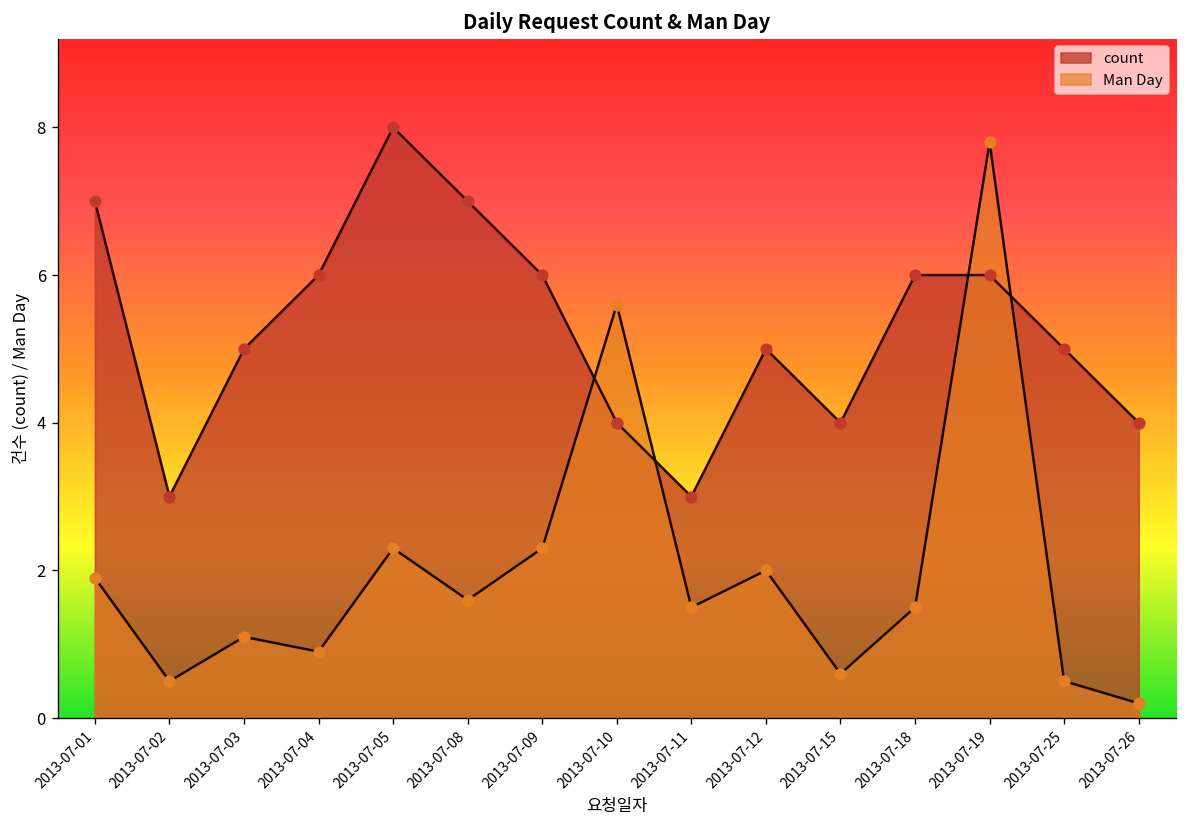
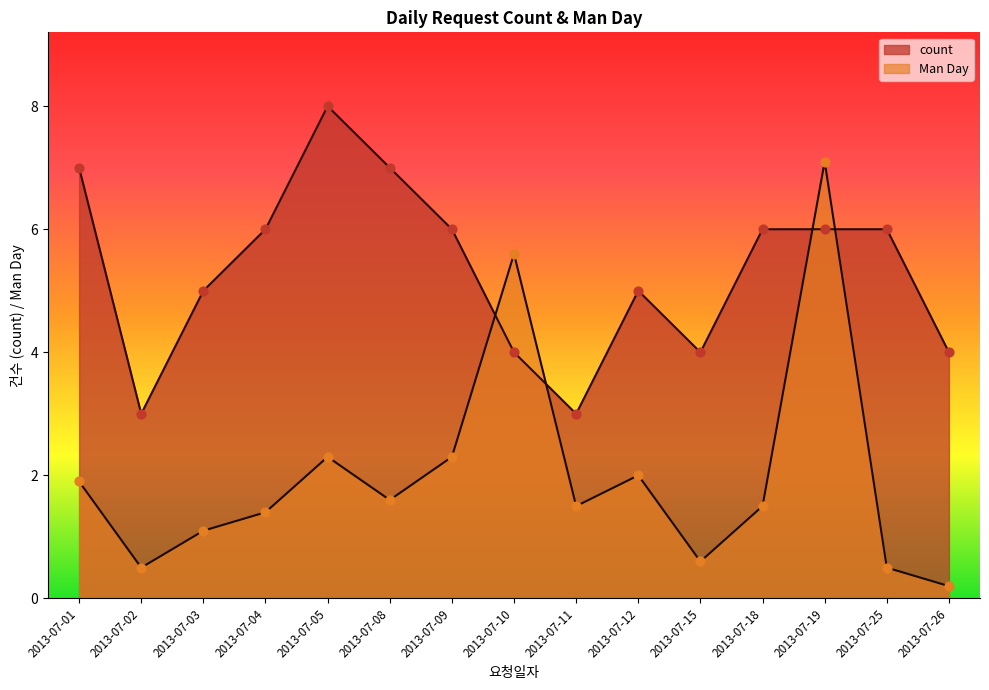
  {
    "count": {
      "2013-07-01": 7,
      "2013-07-02": 3,
      "2013-07-03": 5,
      "2013-07-04": 6,
      "2013-07-05": 8,
      "2013-07-08": 7,
      "2013-07-09": 6,
      "2013-07-10": 4,
      "2013-07-11": 3,
      "2013-07-12": 5,
      "2013-07-15": 4,
      "2013-07-18": 6,
      "2013-07-19": 6,
-     "2013-07-25": 5,
+     "2013-07-25": 6,
      "2013-07-26": 4
    },
    "Man Day": {
      "2013-07-01": 1.9,
      "2013-07-02": 0.5,
      "2013-07-03": 1.1,
-     "2013-07-04": 0.9,
+     "2013-07-04": 1.4,
      "2013-07-05": 2.3,
      "2013-07-08": 1.6,
      "2013-07-09": 2.3,
      "2013-07-10": 5.6,
      "2013-07-11": 1.5,
      "2013-07-12": 2.0,
      "2013-07-15": 0.6,
      "2013-07-18": 1.5,
-     "2013-07-19": 7.8,
+     "2013-07-19": 7.1,
      "2013-07-25": 0.5,
      "2013-07-26": 0.2
    }
  }
